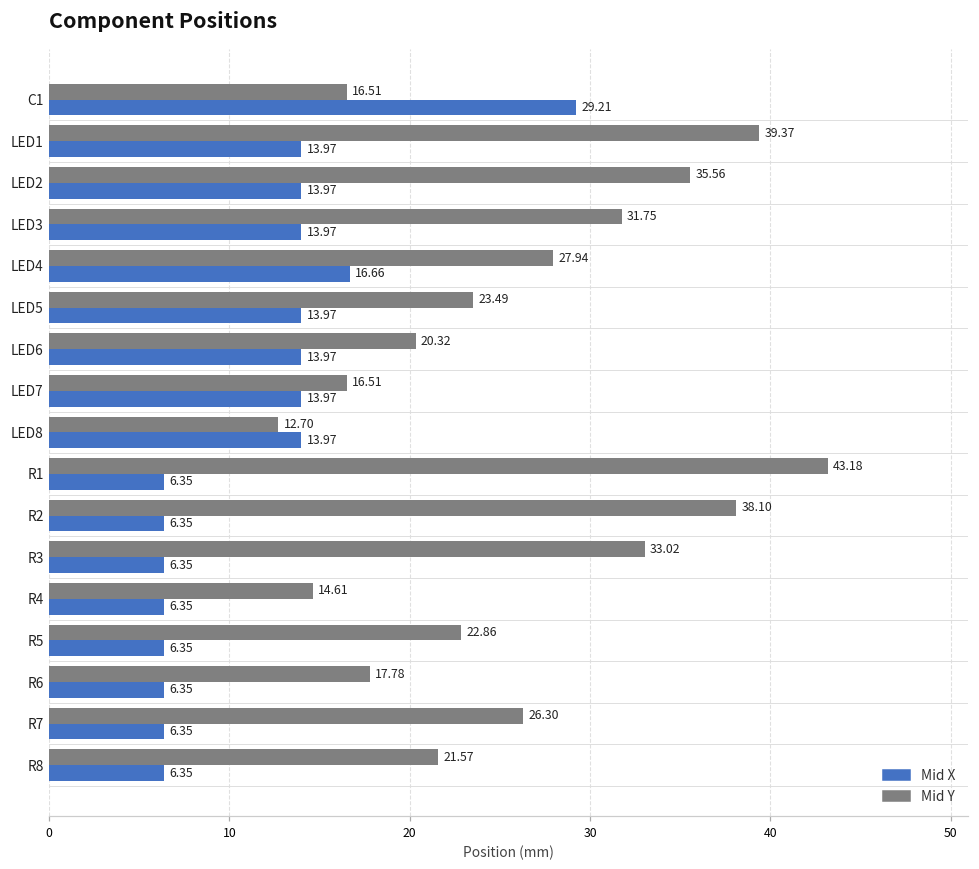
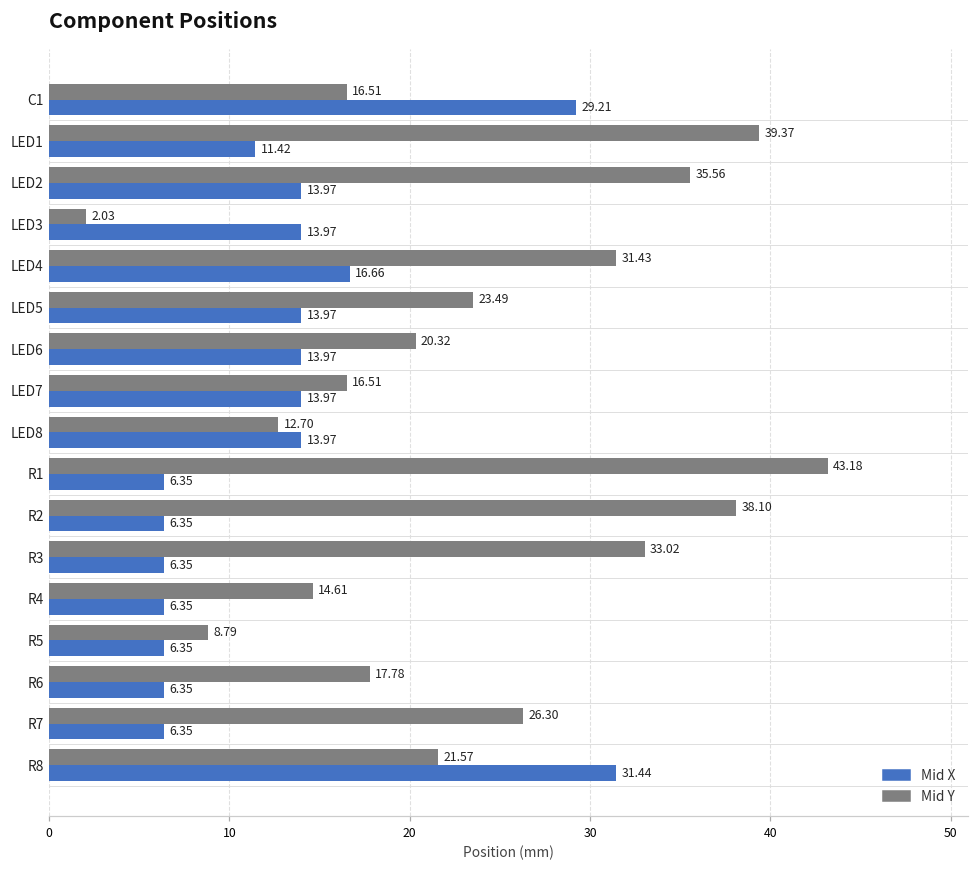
  {
    "Mid X": {
      "C1": 29.21,
-     "LED1": 13.97,
+     "LED1": 11.42,
      "LED2": 13.97,
      "LED3": 13.97,
      "LED4": 16.66,
      "LED5": 13.97,
      "LED6": 13.97,
      "LED7": 13.97,
      "LED8": 13.97,
      "R1": 6.35,
      "R2": 6.35,
      "R3": 6.35,
      "R4": 6.35,
      "R5": 6.35,
      "R6": 6.35,
      "R7": 6.35,
-     "R8": 6.35
+     "R8": 31.44
    },
    "Mid Y": {
      "C1": 16.51,
      "LED1": 39.37,
      "LED2": 35.56,
-     "LED3": 31.75,
-     "LED4": 27.94,
+     "LED3": 2.03,
+     "LED4": 31.43,
      "LED5": 23.49,
      "LED6": 20.32,
      "LED7": 16.51,
      "LED8": 12.70,
      "R1": 43.18,
      "R2": 38.10,
      "R3": 33.02,
      "R4": 14.61,
-     "R5": 22.86,
+     "R5": 8.79,
      "R6": 17.78,
      "R7": 26.30,
      "R8": 21.57
    }
  }
